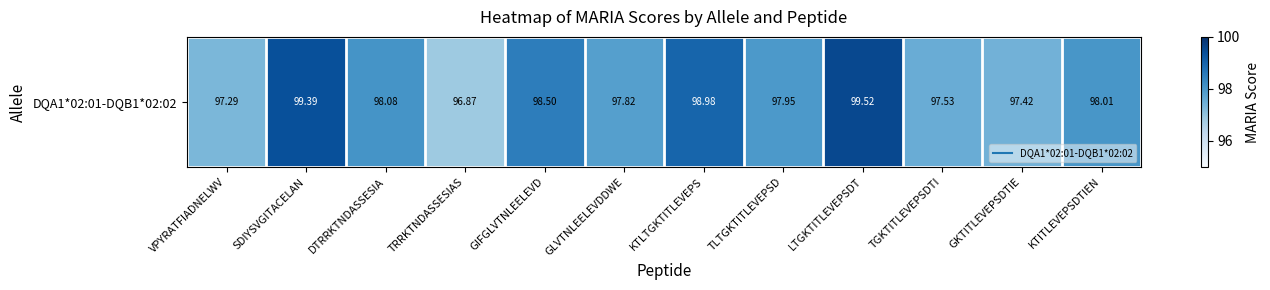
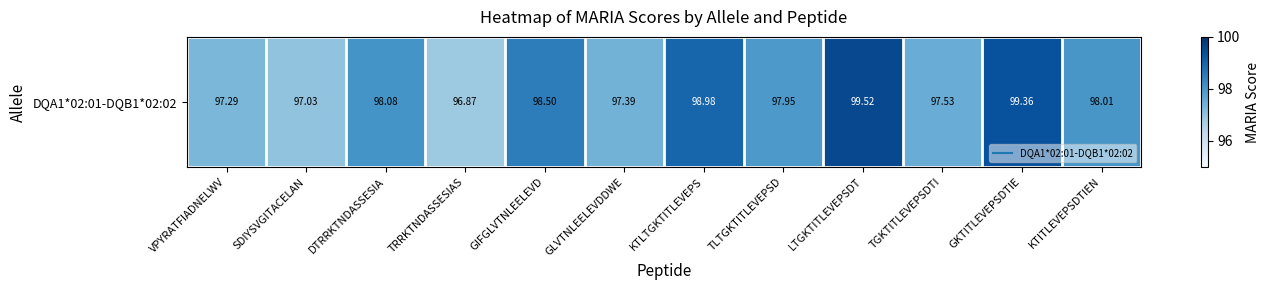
  {
    "DQA1*02:01-DQB1*02:02": {
      "VPYRATFIADNELWV": 97.29,
-     "SDIYSVGITACELAN": 99.39,
+     "SDIYSVGITACELAN": 97.03,
      "DTRRKTNDASSESIA": 98.08,
      "TRRKTNDASSESIAS": 96.87,
      "GIFGLVTNLEELEVD": 98.50,
-     "GLVTNLEELEVDDWE": 97.82,
+     "GLVTNLEELEVDDWE": 97.39,
      "KTLTGKTITLEVEPS": 98.98,
      "TLTGKTITLEVEPSD": 97.95,
      "LTGKTITLEVEPSDT": 99.52,
      "TGKTITLEVEPSDTI": 97.53,
-     "GKTITLEVEPSDTIE": 97.42,
+     "GKTITLEVEPSDTIE": 99.36,
      "KTITLEVEPSDTIEN": 98.01
    }
  }
